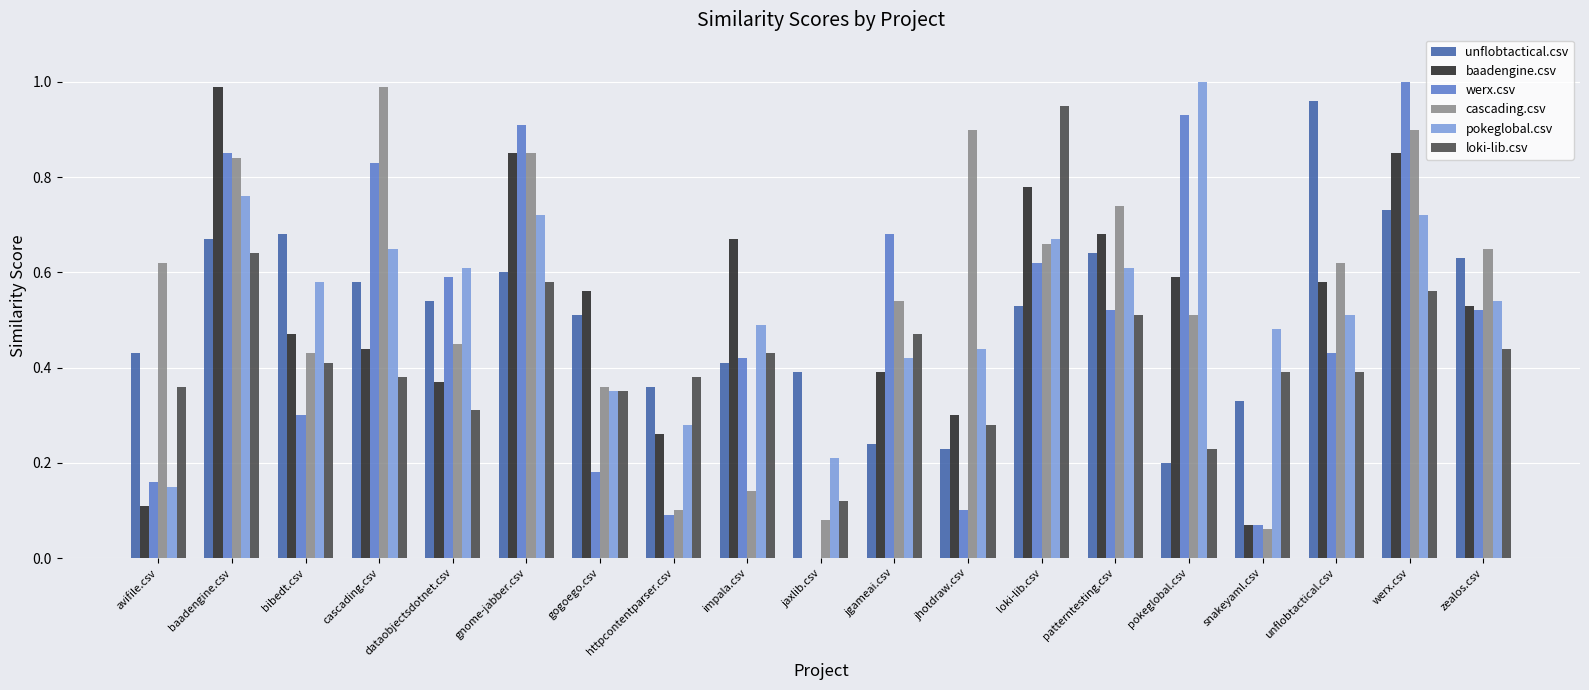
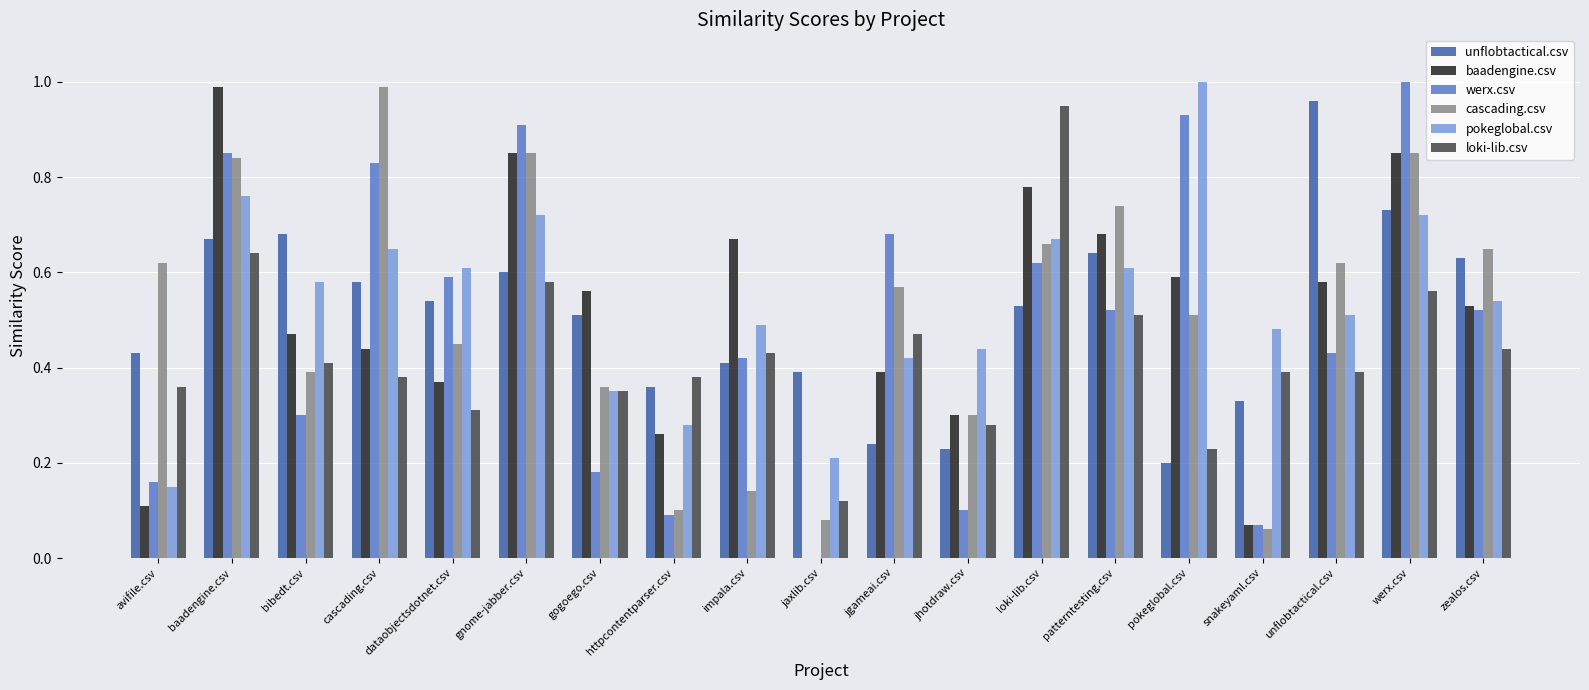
  {
    "cascading.csv": {
      "avifile.csv": 0.62,
      "baadengine.csv": 0.84,
-     "bibedt.csv": 0.43,
+     "bibedt.csv": 0.39,
      "cascading.csv": 0.99,
      "dataobjectsdotnet.csv": 0.45,
      "gnome-jabber.csv": 0.85,
      "gogoego.csv": 0.36,
      "httpcontentparser.csv": 0.10,
      "impala.csv": 0.14,
      "jaxlib.csv": 0.08,
-     "jgameai.csv": 0.54,
-     "jhotdraw.csv": 0.9,
+     "jgameai.csv": 0.57,
+     "jhotdraw.csv": 0.3,
      "loki-lib.csv": 0.66,
      "patterntesting.csv": 0.74,
      "pokeglobal.csv": 0.51,
      "snakeyaml.csv": 0.06,
      "unflobtactical.csv": 0.62,
-     "werx.csv": 0.90,
+     "werx.csv": 0.85,
      "zealos.csv": 0.65
    }
  }
